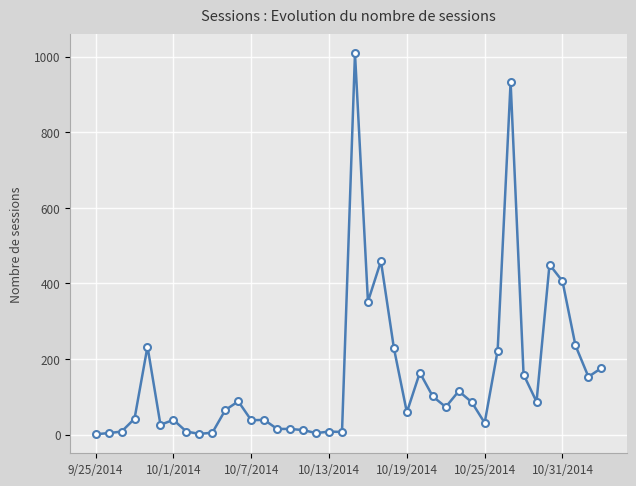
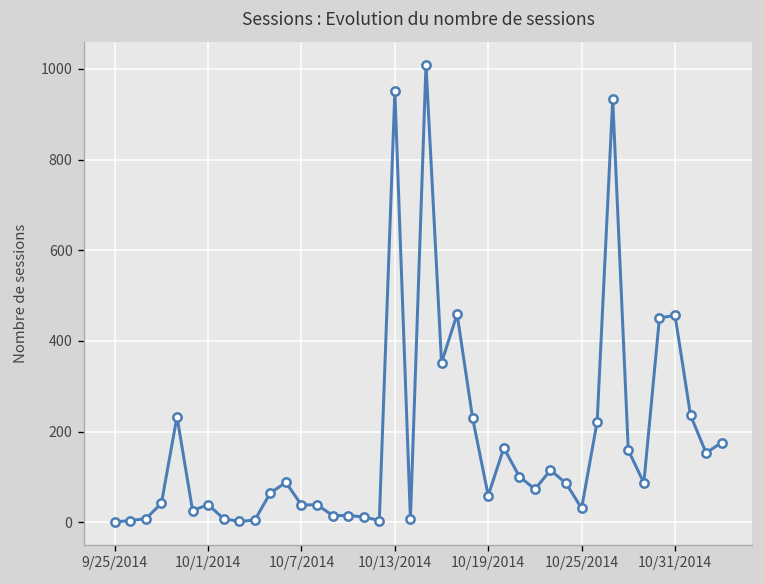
  {
    "9/25/2014": 0,
    "10/1/2014": 40,
    "10/7/2014": 40,
-   "10/13/2014": 10,
+   "10/13/2014": 950,
    "10/19/2014": 60,
    "10/25/2014": 30,
-   "10/31/2014": 410
+   "10/31/2014": 460
  }
